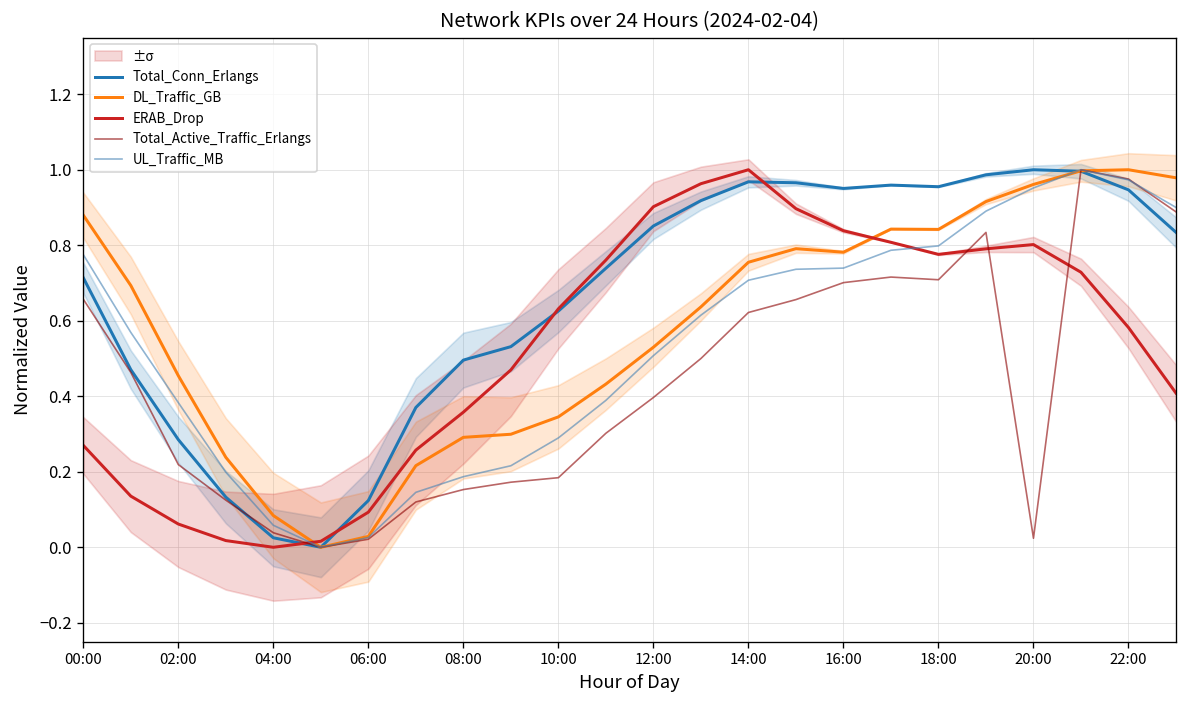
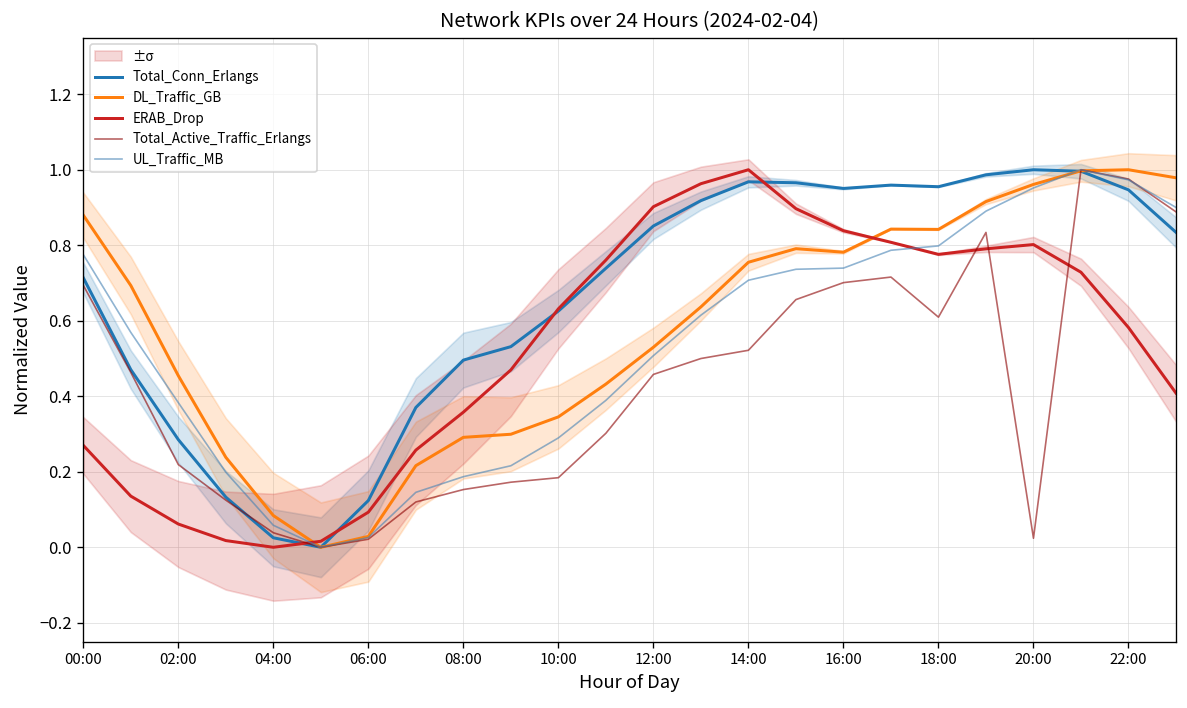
  {
    "Total_Active_Traffic_Erlangs": {
-     "00:00": 0.66,
+     "00:00": 0.69,
      "02:00": 0.22,
      "04:00": 0.04,
      "08:00": 0.15,
      "10:00": 0.18,
-     "12:00": 0.40,
-     "14:00": 0.62,
+     "12:00": 0.46,
+     "14:00": 0.52,
      "16:00": 0.70,
-     "18:00": 0.71,
+     "18:00": 0.61,
      "20:00": 0.02
    }
  }
